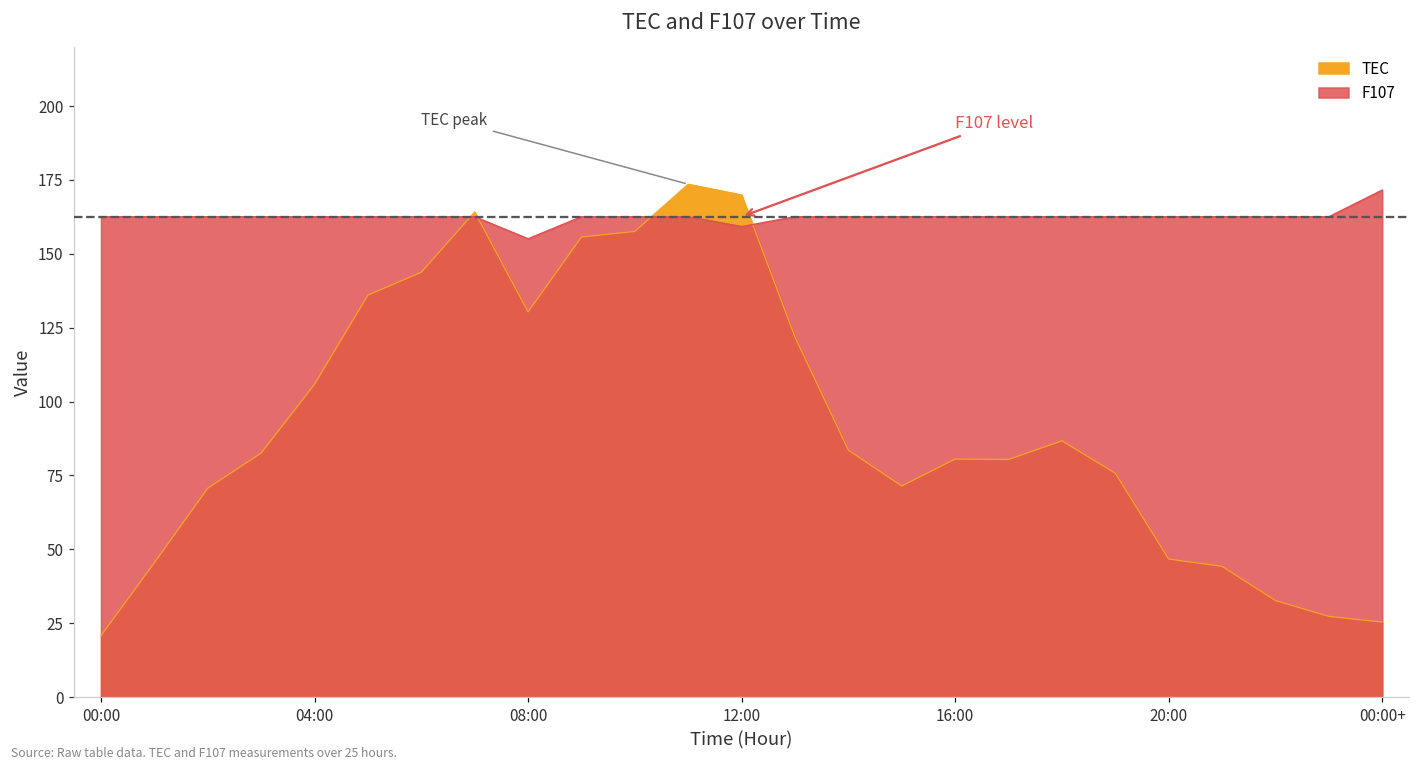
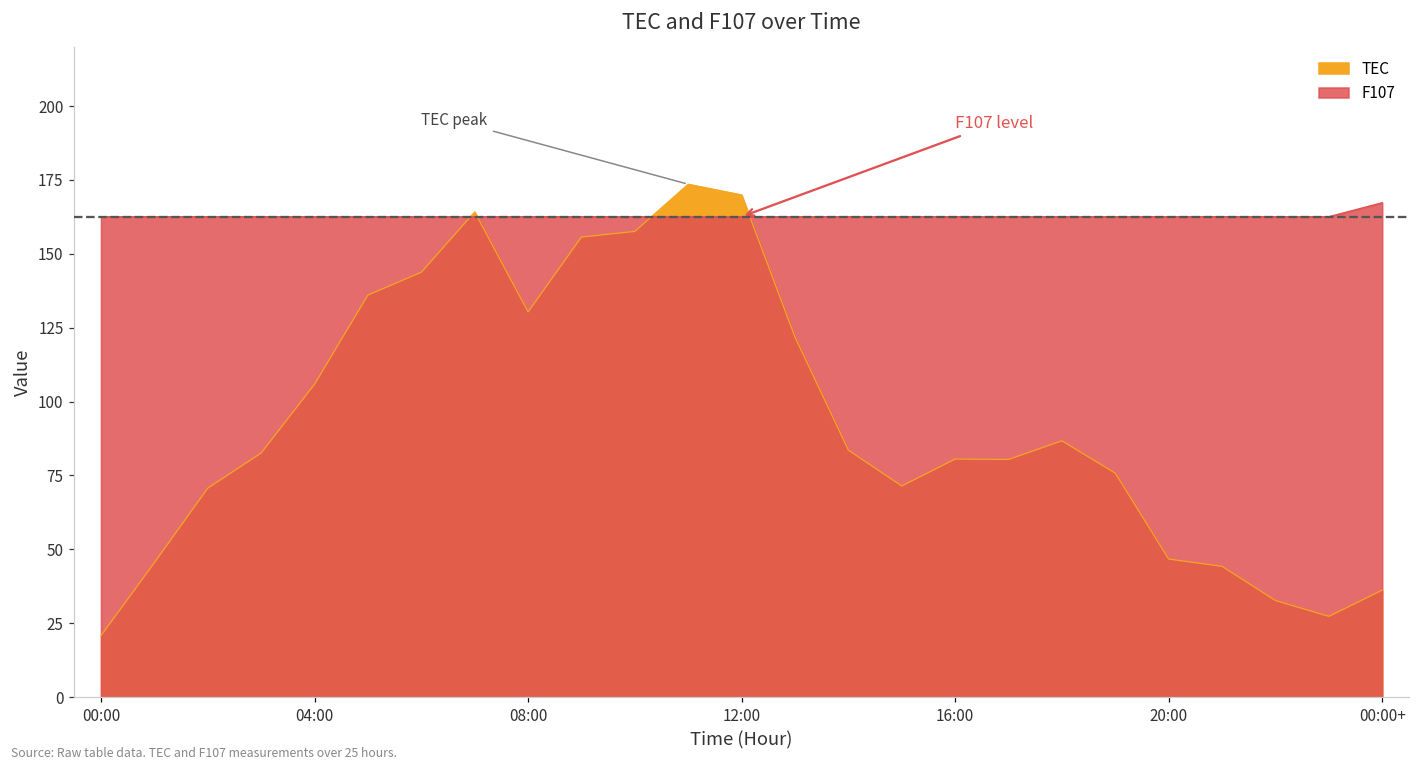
  {
    "TEC": {
      "00:00": 21,
      "04:00": 106,
      "08:00": 130,
      "12:00": 170,
      "16:00": 81,
      "20:00": 47,
-     "00:00+": 25
+     "00:00+": 36
    },
    "F107": {
      "00:00": 163,
      "04:00": 163,
-     "08:00": 155,
-     "12:00": 159,
+     "08:00": 163,
+     "12:00": 163,
      "16:00": 163,
      "20:00": 163,
-     "00:00+": 172
+     "00:00+": 167
    }
  }
